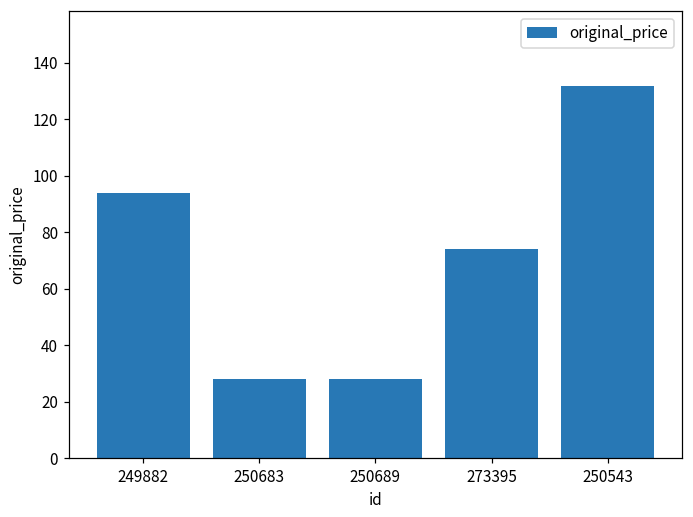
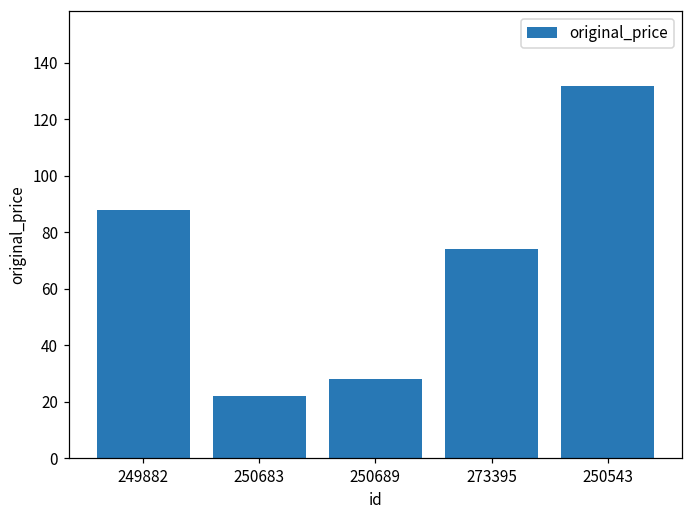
  {
-   "249882": 94,
-   "250683": 28,
+   "249882": 88,
+   "250683": 22,
    "250689": 28,
    "273395": 74,
    "250543": 132
  }
